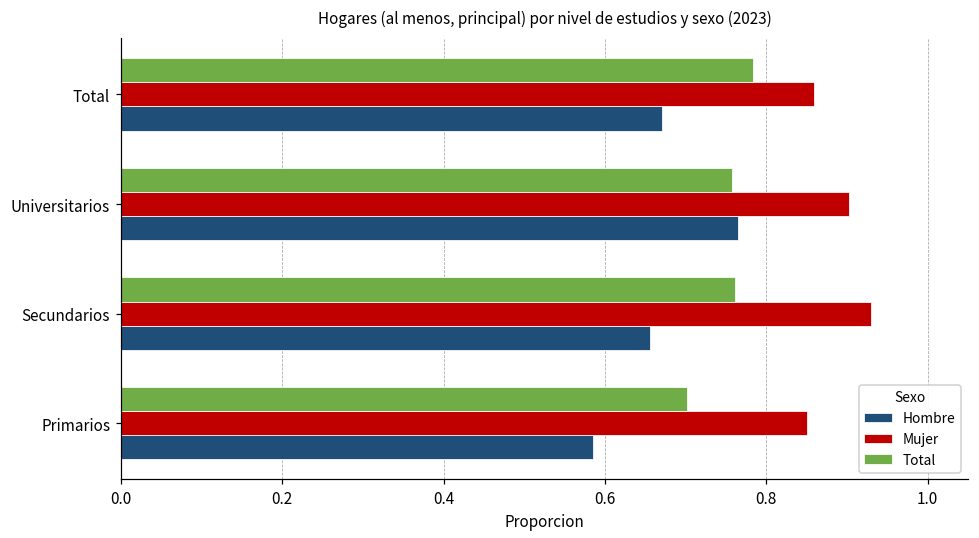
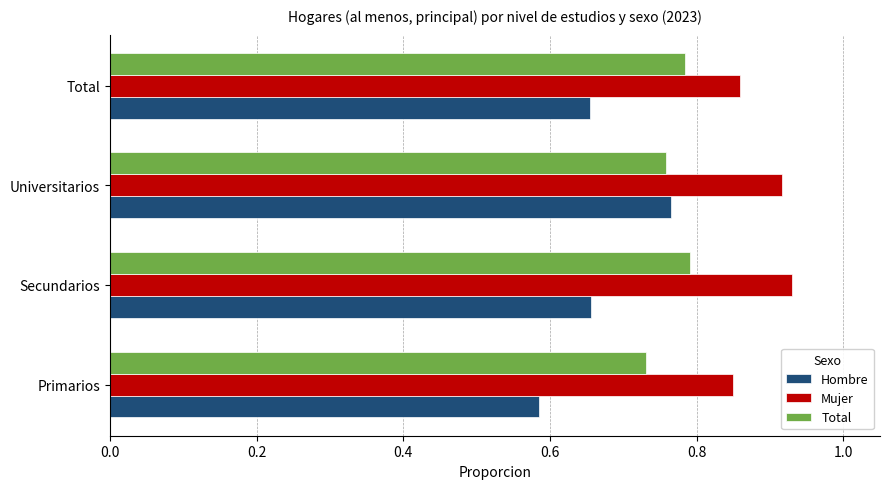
  {
    "Hombre": {
-     "Total": 0.67,
+     "Total": 0.65,
      "Universitarios": 0.76,
      "Secundarios": 0.66,
      "Primarios": 0.59
    },
    "Mujer": {
      "Total": 0.86,
-     "Universitarios": 0.90,
+     "Universitarios": 0.92,
      "Secundarios": 0.93,
      "Primarios": 0.85
    },
    "Total": {
      "Total": 0.78,
      "Universitarios": 0.76,
-     "Secundarios": 0.76,
-     "Primarios": 0.70
+     "Secundarios": 0.79,
+     "Primarios": 0.73
    }
  }
